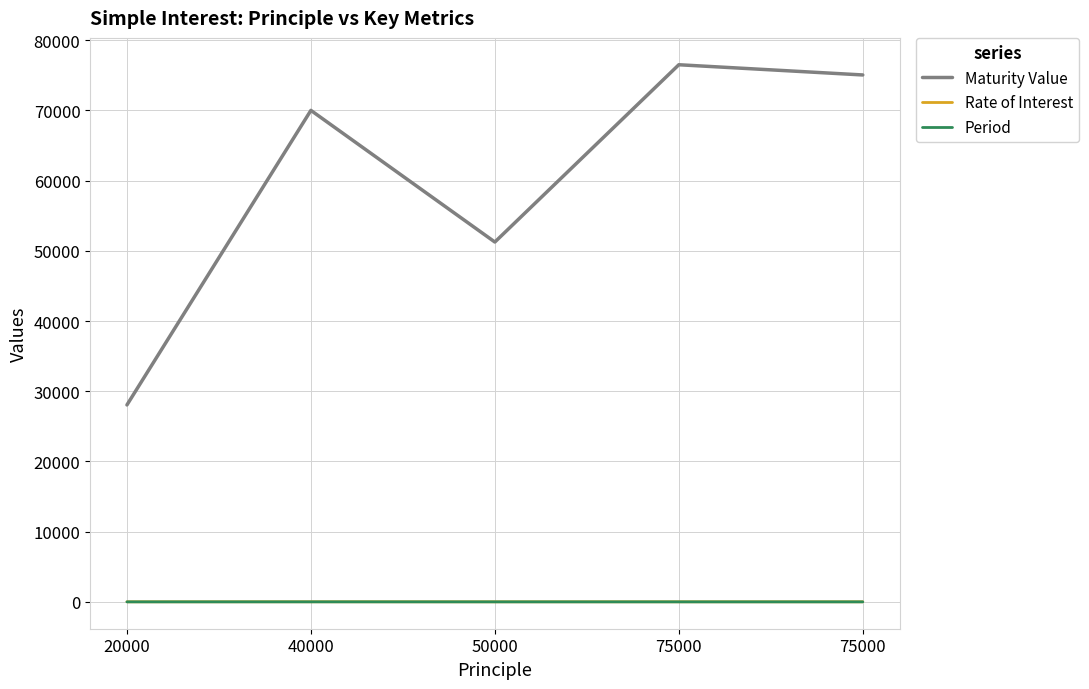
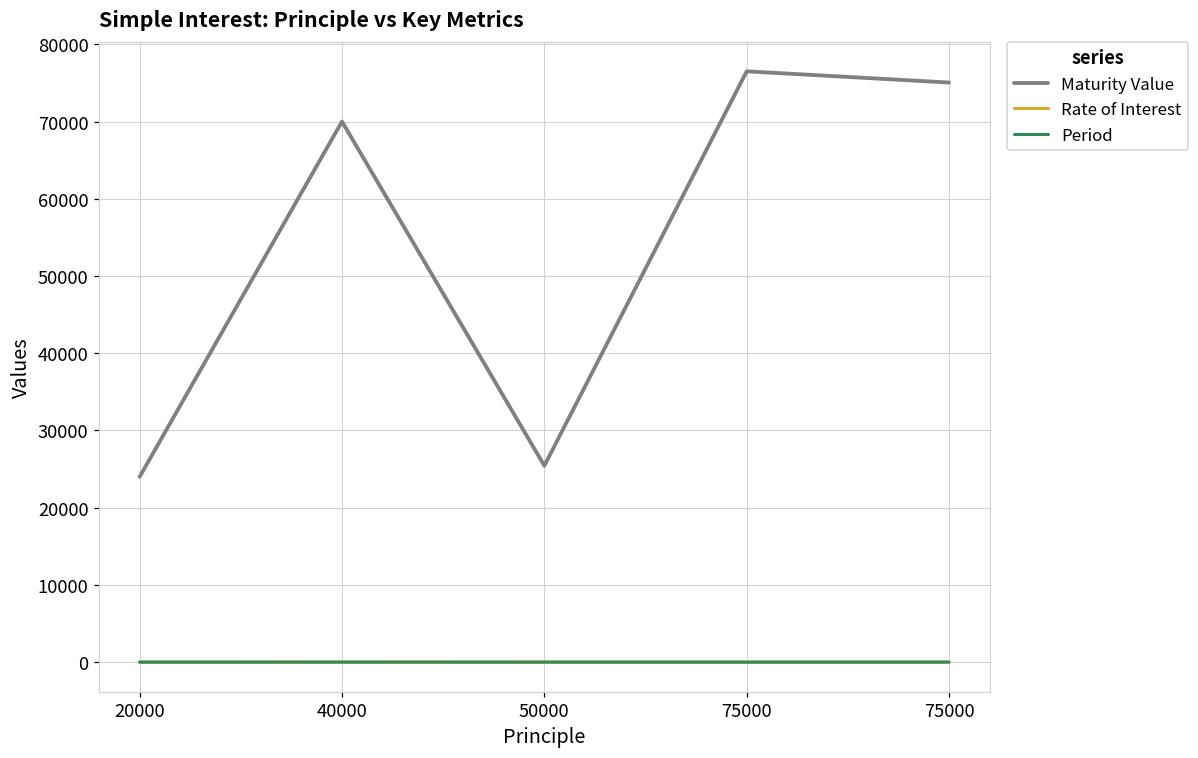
  {
    "Maturity Value": {
-     "20000": 28000,
+     "20000": 24000,
      "40000": 70000,
-     "50000": 51000
+     "50000": 25000
    },
    "Period": {
      "20000": 0,
      "40000": 0,
      "50000": 0
    }
  }
